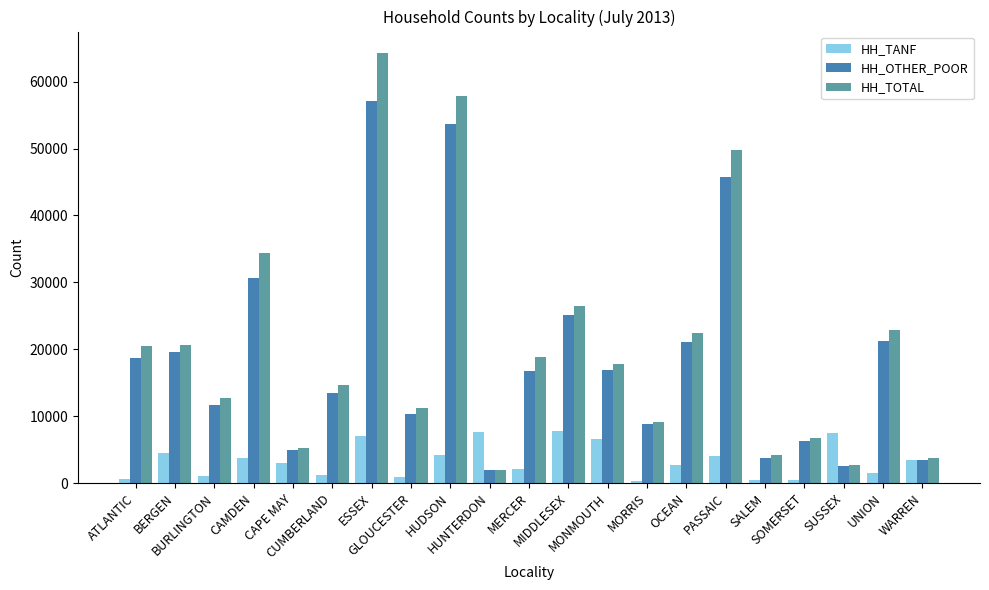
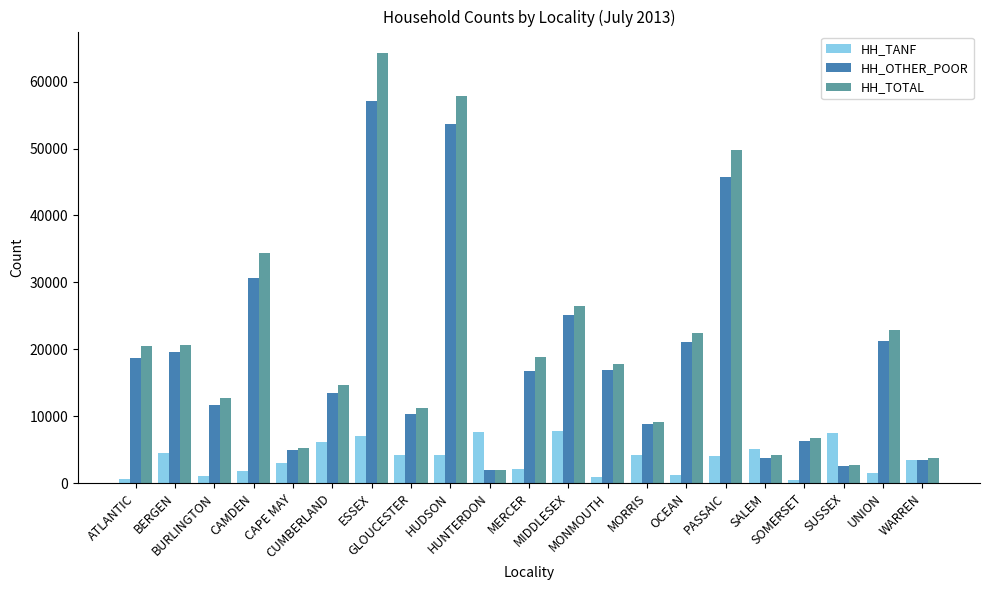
  {
    "HH_TANF": {
      "ATLANTIC": 1000,
      "BERGEN": 4000,
      "BURLINGTON": 1000,
-     "CAMDEN": 4000,
+     "CAMDEN": 2000,
      "CAPE MAY": 3000,
-     "CUMBERLAND": 1000,
+     "CUMBERLAND": 6000,
      "ESSEX": 7000,
-     "GLOUCESTER": 1000,
+     "GLOUCESTER": 4000,
      "HUDSON": 4000,
      "HUNTERDON": 8000,
      "MERCER": 2000,
      "MIDDLESEX": 8000,
-     "MONMOUTH": 7000,
-     "MORRIS": 0,
-     "OCEAN": 3000,
+     "MONMOUTH": 1000,
+     "MORRIS": 4000,
+     "OCEAN": 1000,
      "PASSAIC": 4000,
-     "SALEM": 0,
+     "SALEM": 5000,
      "SOMERSET": 0,
      "SUSSEX": 7000,
      "UNION": 2000,
      "WARREN": 3000
    }
  }
